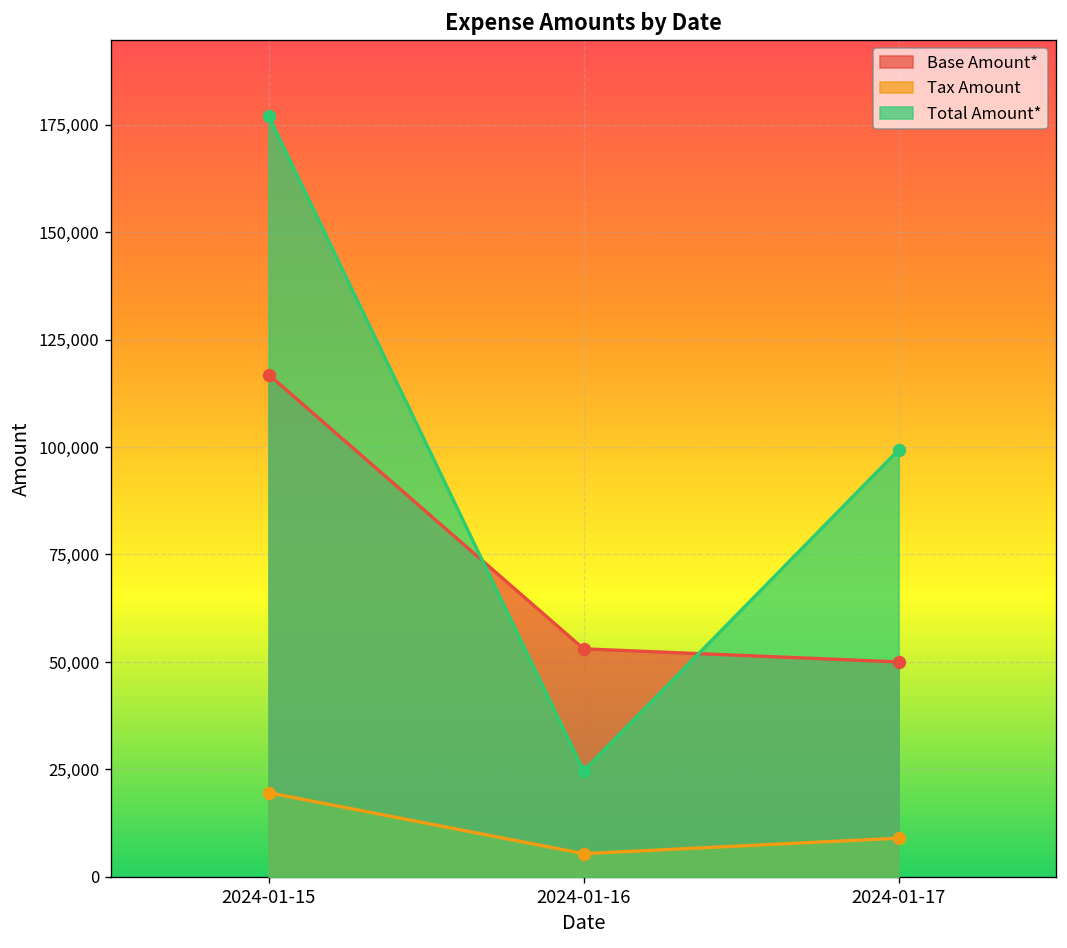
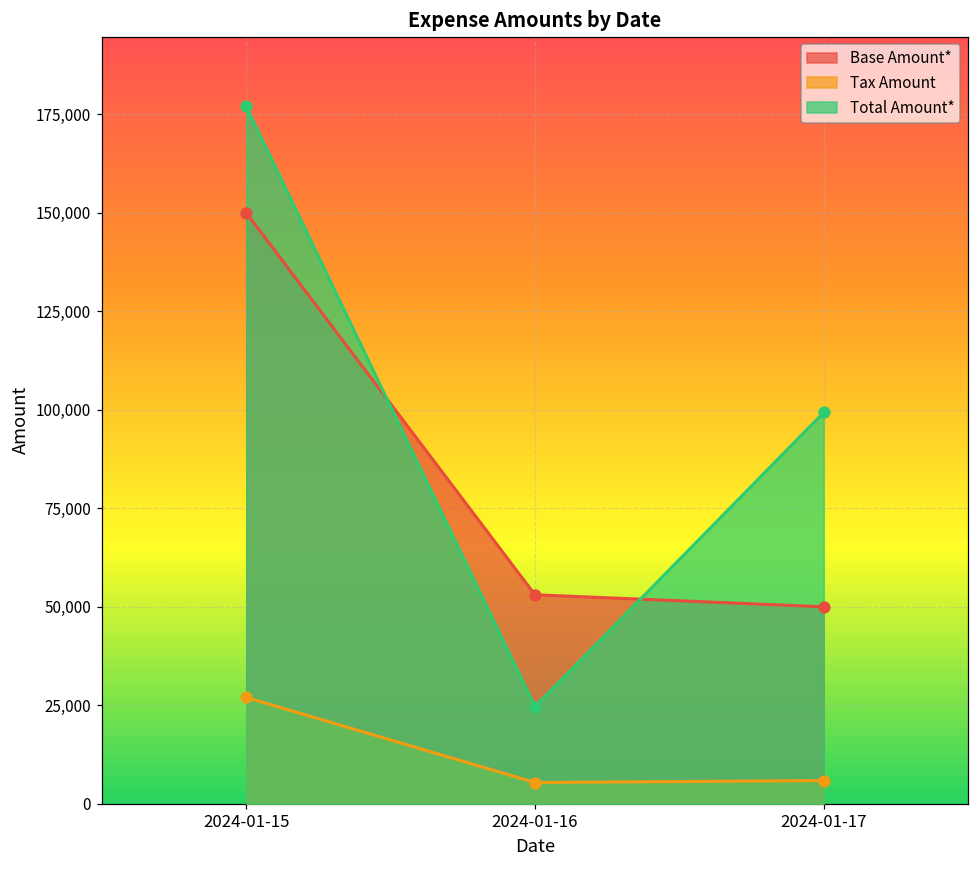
  {
    "Base Amount*": {
-     "2024-01-15": "117,000",
+     "2024-01-15": "150,000",
      "2024-01-16": "53,000",
      "2024-01-17": "50,000"
    },
    "Tax Amount": {
-     "2024-01-15": "20,000",
+     "2024-01-15": "27,000",
      "2024-01-16": "5,000",
-     "2024-01-17": "9,000"
+     "2024-01-17": "6,000"
    },
    "Total Amount*": {
      "2024-01-15": "177,000",
      "2024-01-16": "25,000",
      "2024-01-17": "99,000"
    }
  }
